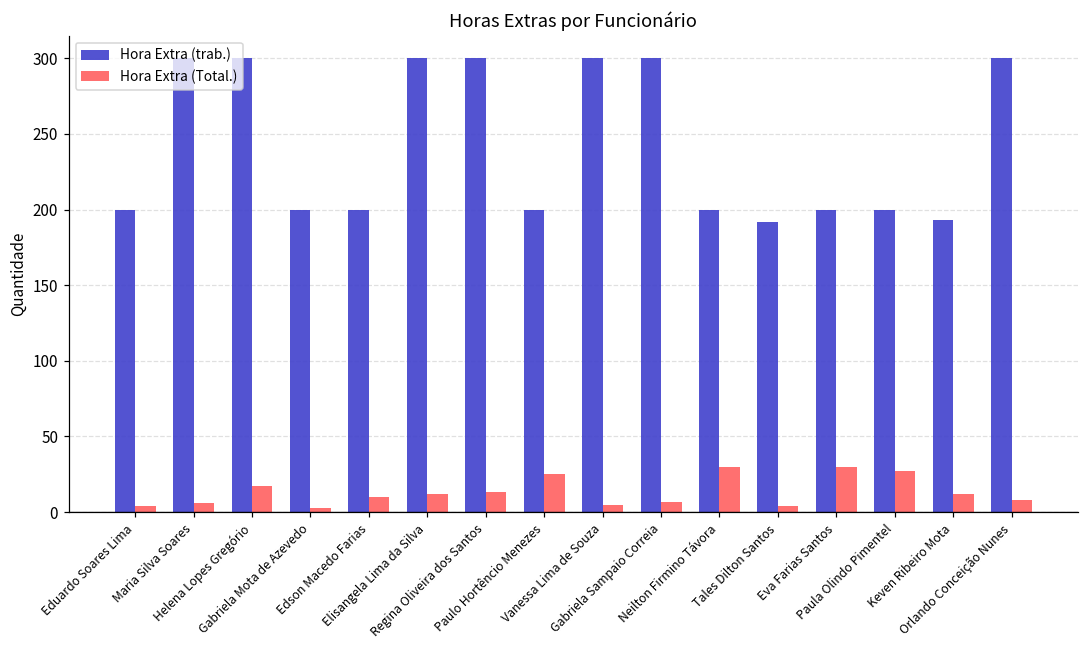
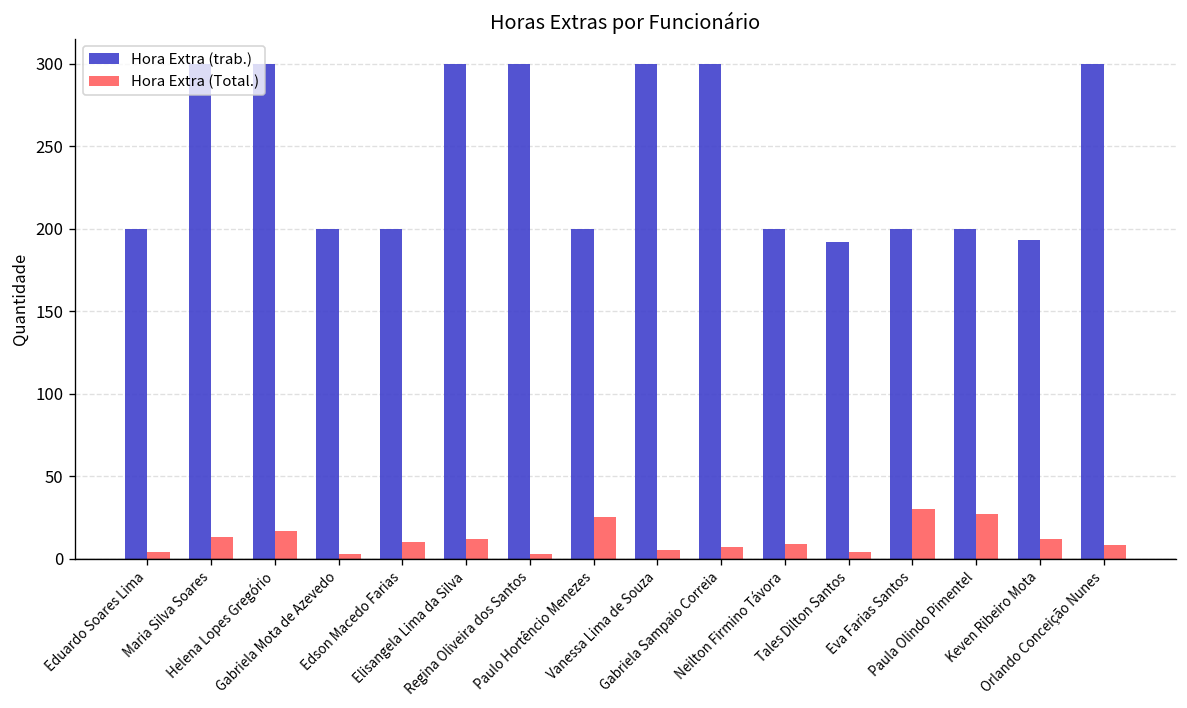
  {
    "Hora Extra (trab.)": {
      "Eduardo Soares Lima": 200,
      "Gabriela Mota de Azevedo": 200,
      "Edson Macedo Farias": 200,
      "Elisangela Lima da Silva": 300,
      "Regina Oliveira dos Santos": 300,
      "Paulo Hortêncio Menezes": 200,
      "Vanessa Lima de Souza": 300,
      "Gabriela Sampaio Correia": 300,
      "Neilton Firmino Távora": 200,
      "Tales Dilton Santos": 192,
      "Eva Farias Santos": 200,
      "Paula Olindo Pimentel": 200,
      "Keven Ribeiro Mota": 193,
      "Orlando Conceição Nunes": 300
    },
    "Hora Extra (Total.)": {
      "Eduardo Soares Lima": 4,
-     "Maria Silva Soares": 6,
+     "Maria Silva Soares": 13,
      "Helena Lopes Gregório": 17,
      "Gabriela Mota de Azevedo": 3,
      "Edson Macedo Farias": 10,
      "Elisangela Lima da Silva": 12,
-     "Regina Oliveira dos Santos": 13,
+     "Regina Oliveira dos Santos": 3,
      "Paulo Hortêncio Menezes": 25,
      "Vanessa Lima de Souza": 5,
      "Gabriela Sampaio Correia": 7,
-     "Neilton Firmino Távora": 30,
+     "Neilton Firmino Távora": 9,
      "Tales Dilton Santos": 4,
      "Eva Farias Santos": 30,
      "Paula Olindo Pimentel": 27,
      "Keven Ribeiro Mota": 12,
      "Orlando Conceição Nunes": 8
    }
  }
